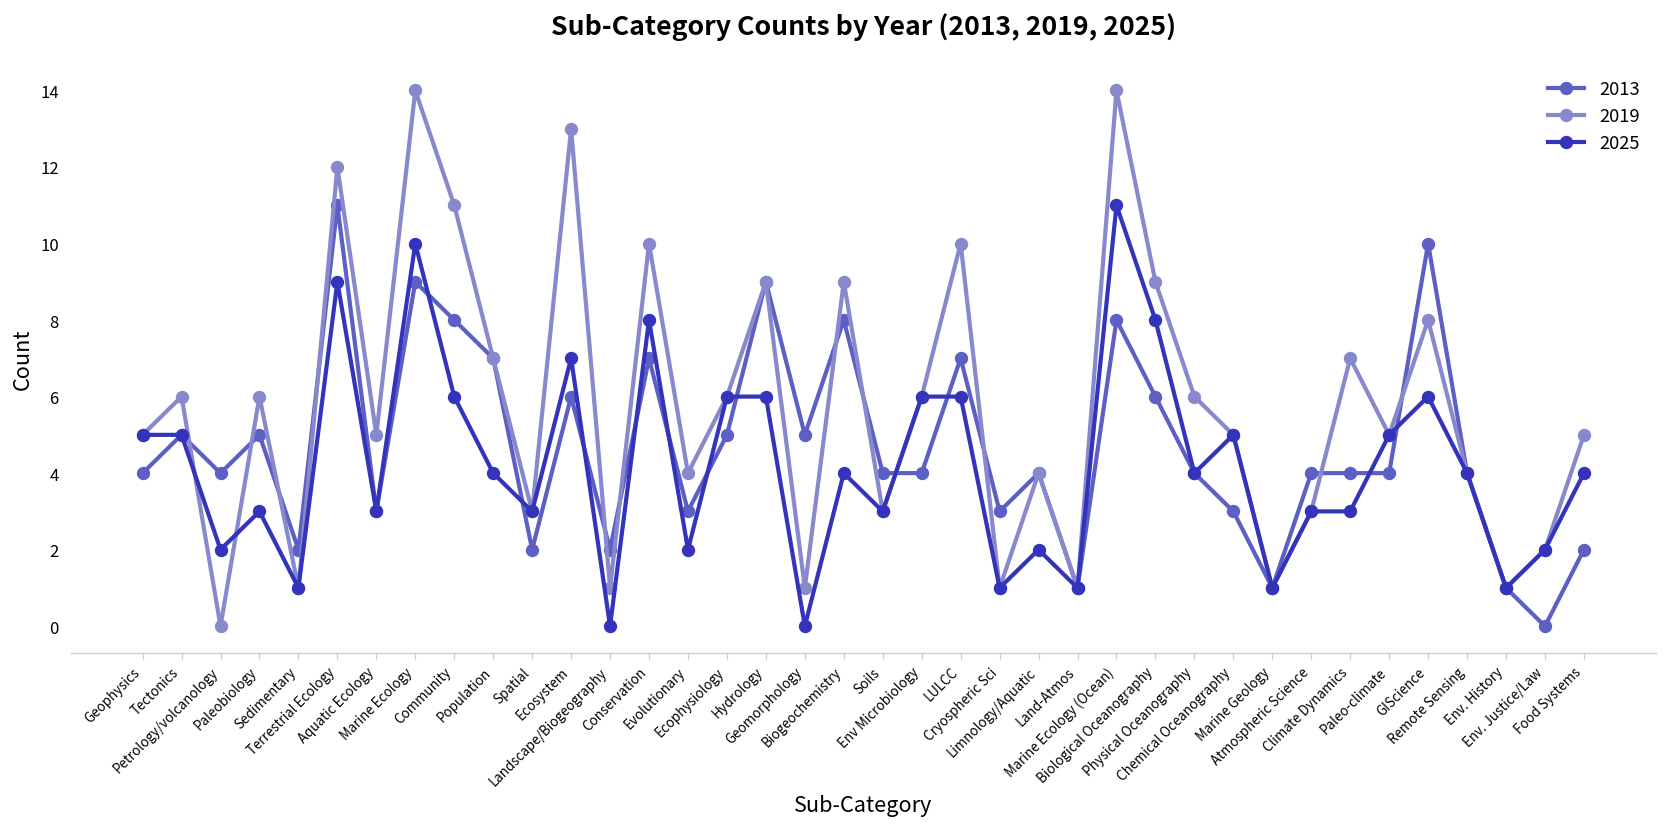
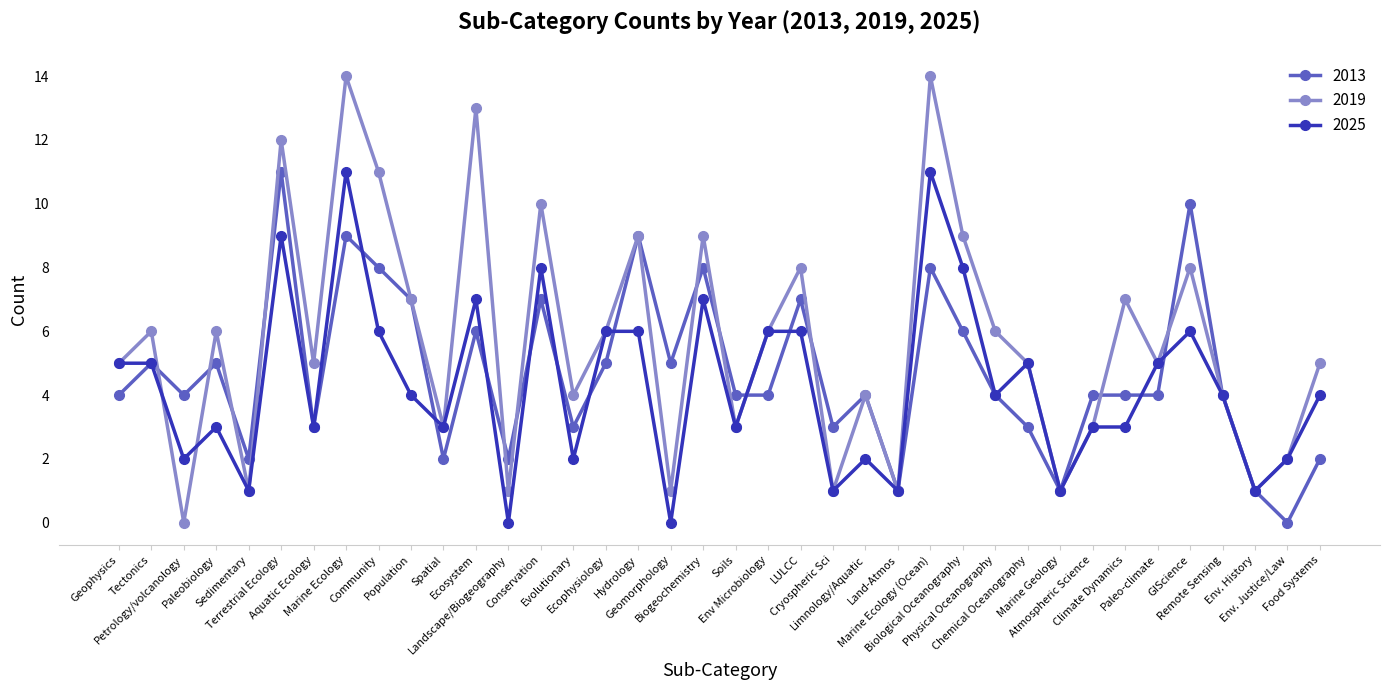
  {
    "2013": {
      "Geophysics": 4,
      "Petrology/volcanology": 4,
      "Paleobiology": 5,
      "Sedimentary": 2,
      "Terrestrial Ecology": 11,
      "Marine Ecology": 9,
      "Community": 8,
      "Spatial": 2,
      "Ecosystem": 6,
      "Landscape/Biogeography": 2,
      "Conservation": 7,
      "Evolutionary": 3,
      "Ecophysiology": 5,
      "Geomorphology": 5,
      "Biogeochemistry": 8,
      "Soils": 4,
      "Env Microbiology": 4,
      "LULCC": 7,
      "Cryospheric Sci": 3,
      "Marine Ecology (Ocean)": 8,
      "Biological Oceanography": 6,
      "Chemical Oceanography": 3,
      "Atmospheric Science": 4,
      "Climate Dynamics": 4,
      "Paleo-climate": 4,
      "GIScience": 10,
      "Env. Justice/Law": 0,
      "Food Systems": 2
    },
    "2019": {
      "Tectonics": 6,
      "Petrology/volcanology": 0,
      "Paleobiology": 6,
      "Terrestrial Ecology": 12,
      "Aquatic Ecology": 5,
      "Marine Ecology": 14,
      "Community": 11,
      "Ecosystem": 13,
      "Landscape/Biogeography": 1,
      "Conservation": 10,
      "Evolutionary": 4,
      "Geomorphology": 1,
      "Biogeochemistry": 9,
-     "LULCC": 10,
+     "LULCC": 8,
      "Marine Ecology (Ocean)": 14,
      "Biological Oceanography": 9,
      "Physical Oceanography": 6,
      "Climate Dynamics": 7,
      "GIScience": 8,
      "Food Systems": 5
    },
    "2025": {
      "Petrology/volcanology": 2,
      "Paleobiology": 3,
      "Terrestrial Ecology": 9,
-     "Marine Ecology": 10,
+     "Marine Ecology": 11,
      "Community": 6,
      "Population": 4,
      "Ecosystem": 7,
      "Landscape/Biogeography": 0,
      "Conservation": 8,
      "Evolutionary": 2,
      "Hydrology": 6,
      "Geomorphology": 0,
-     "Biogeochemistry": 4,
+     "Biogeochemistry": 7,
      "LULCC": 6,
      "Limnology/Aquatic": 2,
      "Marine Ecology (Ocean)": 11,
      "Biological Oceanography": 8,
      "Climate Dynamics": 3,
      "GIScience": 6,
      "Food Systems": 4
    }
  }
